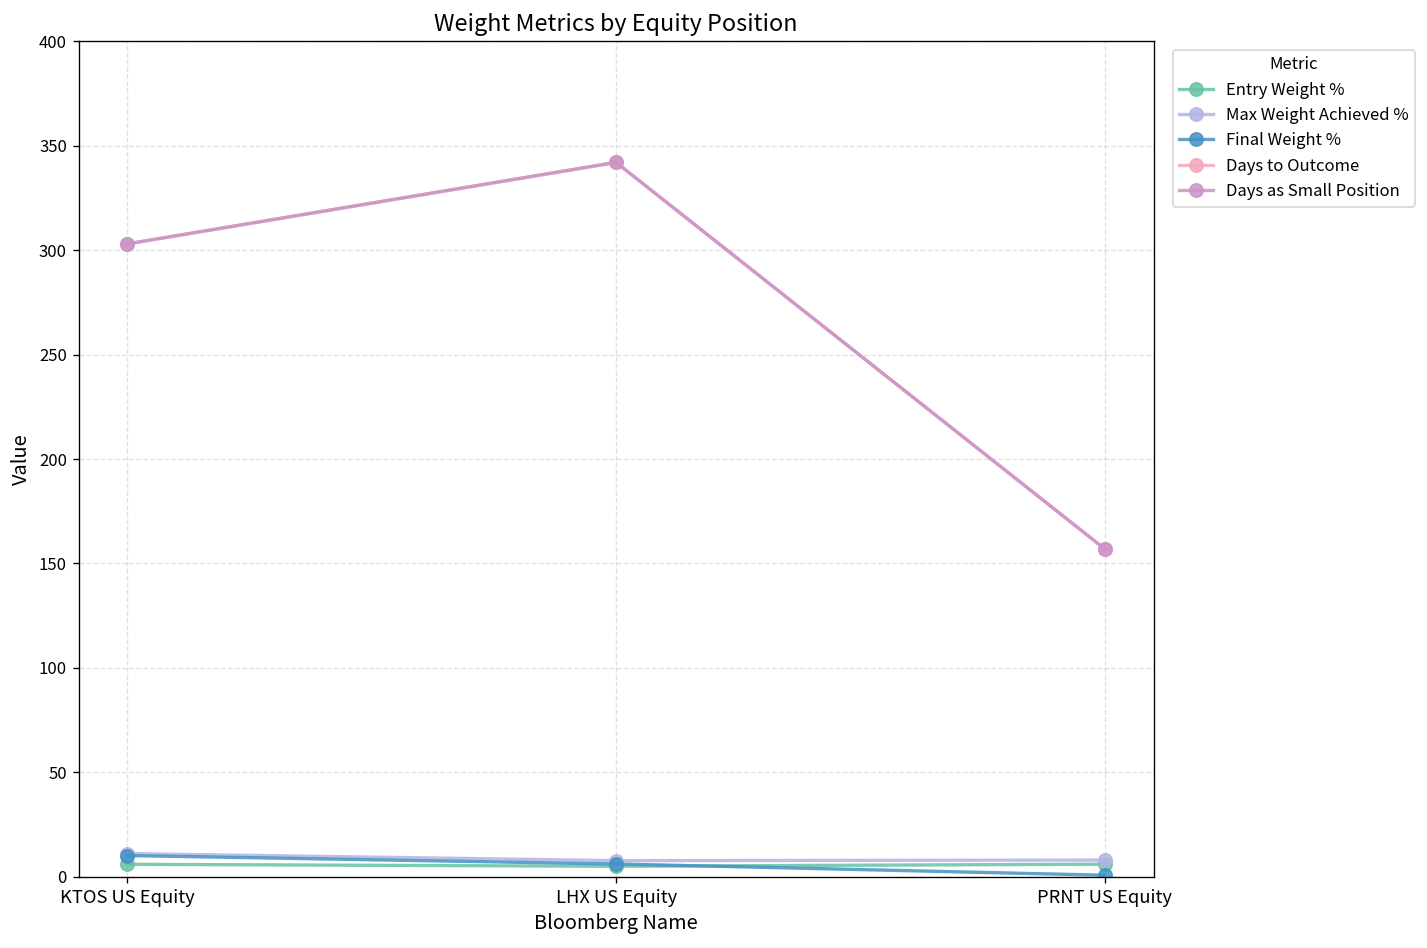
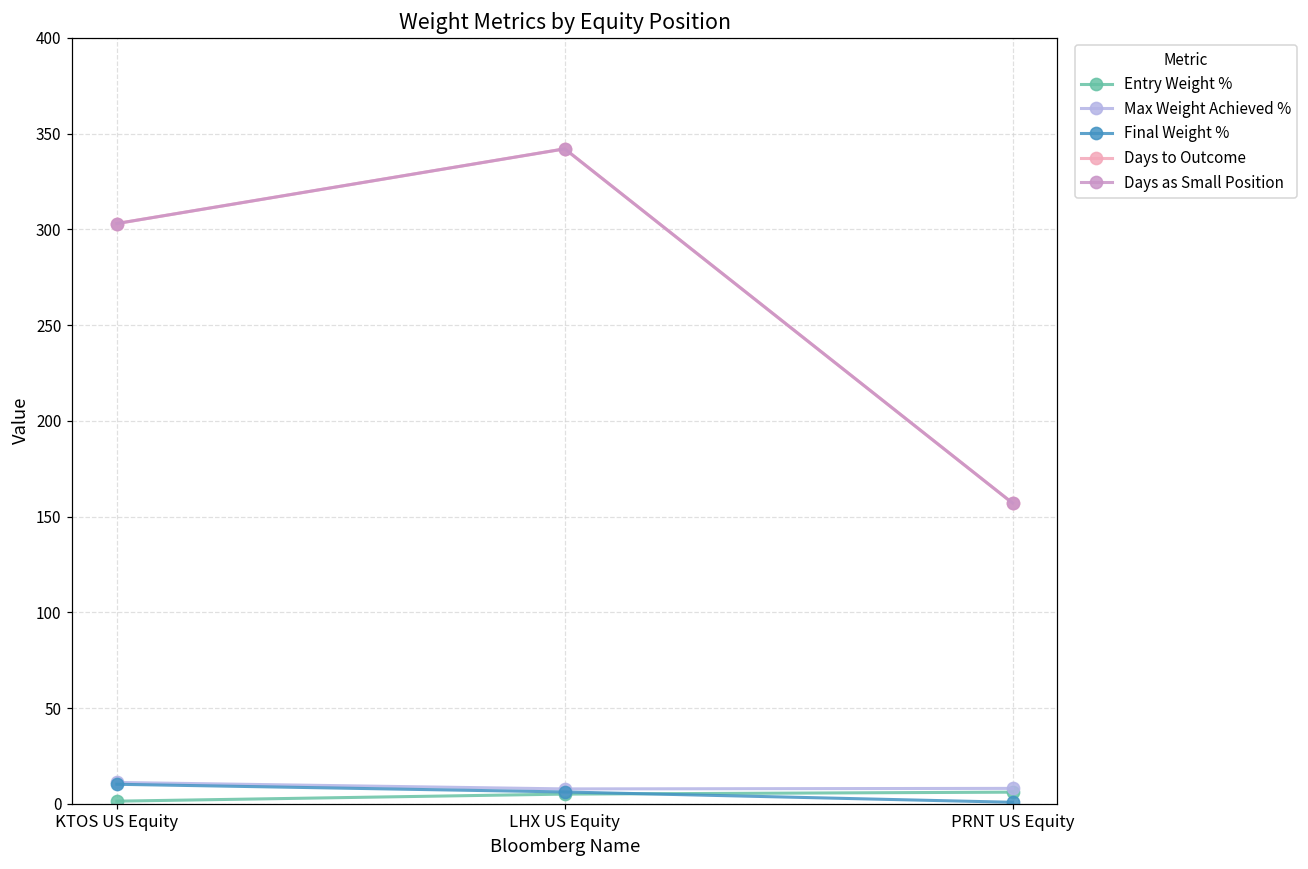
  {
    "Entry Weight %": {
-     "KTOS US Equity": 6,
+     "KTOS US Equity": 1,
      "PRNT US Equity": 6
    },
    "Final Weight %": {
      "PRNT US Equity": 1
    }
  }
